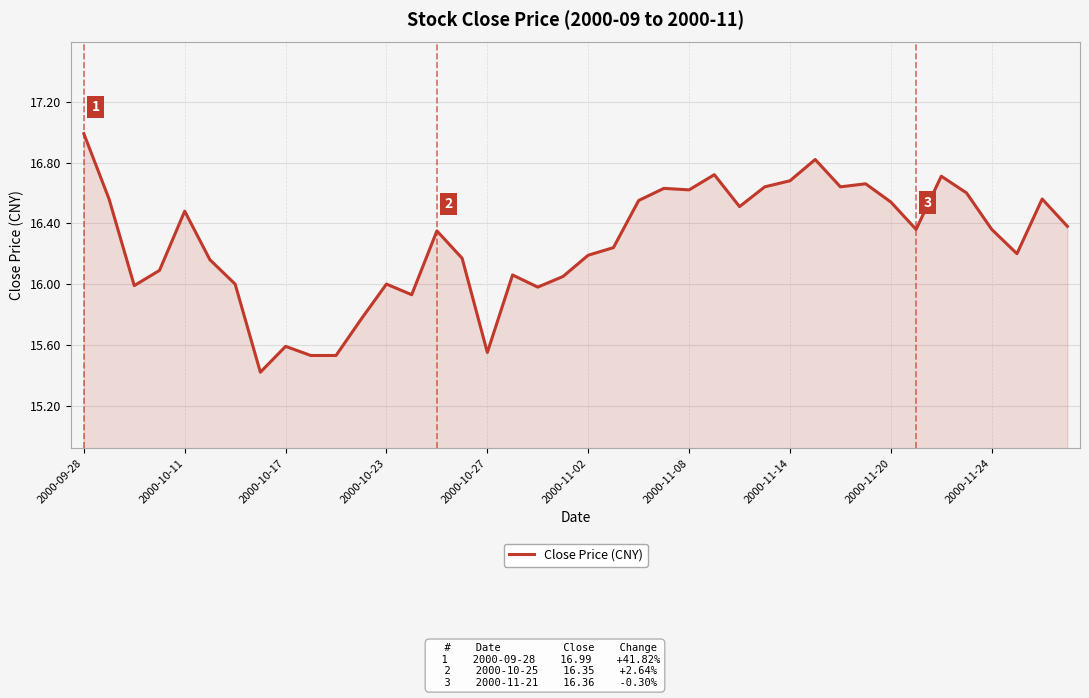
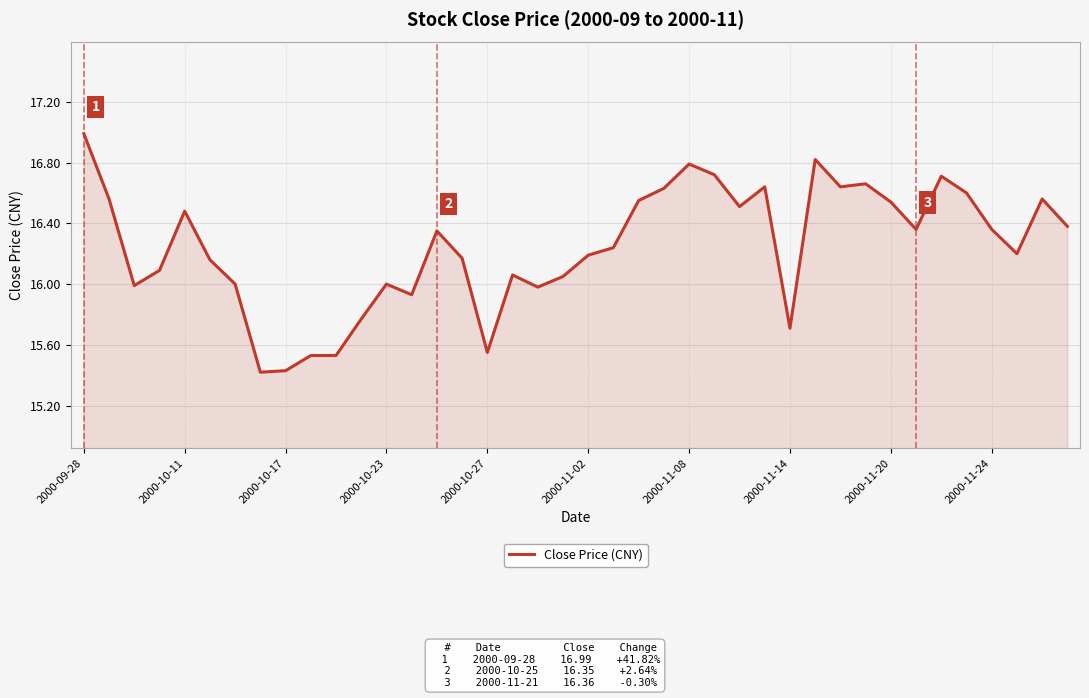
  {
    "2000-10-11": 16.48,
-   "2000-10-17": 15.59,
+   "2000-10-17": 15.43,
    "2000-10-23": 16.00,
    "2000-10-27": 15.55,
    "2000-11-02": 16.19,
-   "2000-11-08": 16.62,
-   "2000-11-14": 16.68,
+   "2000-11-08": 16.79,
+   "2000-11-14": 15.71,
    "2000-11-20": 16.54,
    "2000-11-24": 16.36
  }
